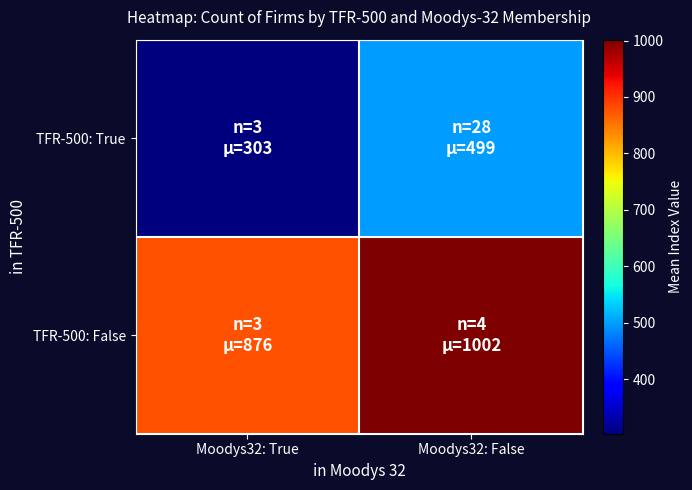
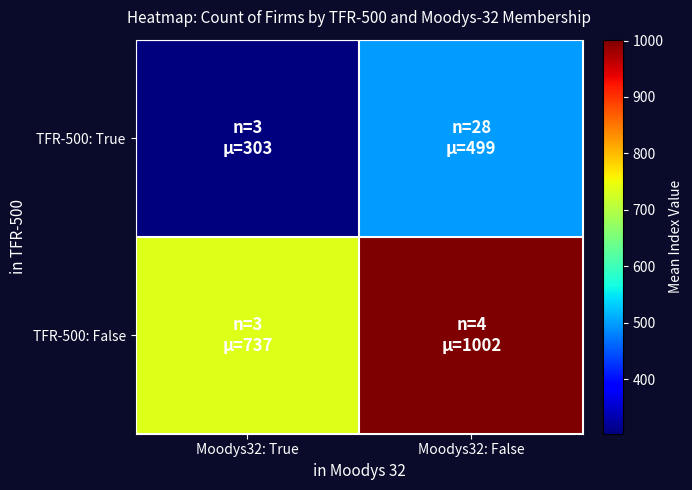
  {
    "TFR-500: False": {
-     "Moodys32: True": 876
+     "Moodys32: True": 737
    }
  }
